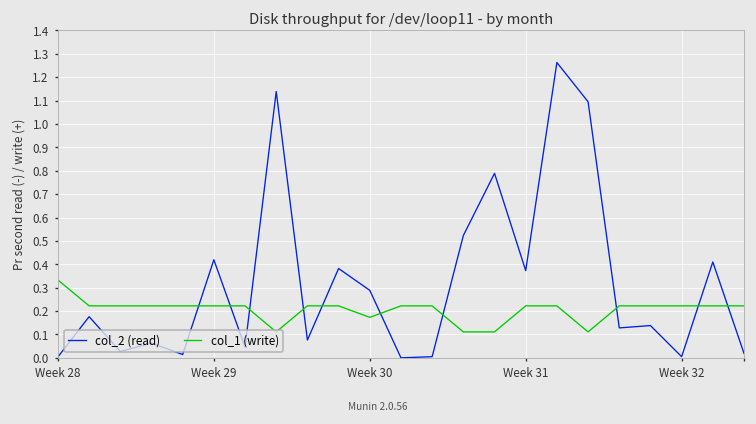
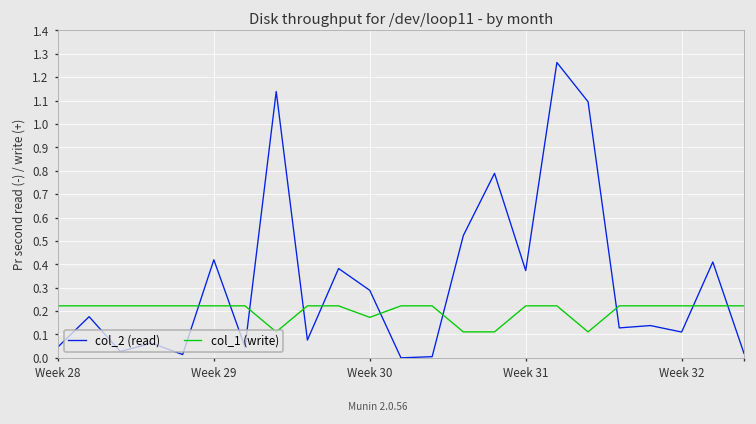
  {
    "col_2 (read)": {
-     "Week 28": 0.00,
+     "Week 28": 0.05,
      "Week 29": 0.42,
      "Week 30": 0.29,
      "Week 31": 0.37,
-     "Week 32": 0.00
+     "Week 32": 0.11
    },
    "col_1 (write)": {
-     "Week 28": 0.33,
+     "Week 28": 0.22,
      "Week 29": 0.22,
      "Week 30": 0.17,
      "Week 31": 0.22,
      "Week 32": 0.22
    }
  }
